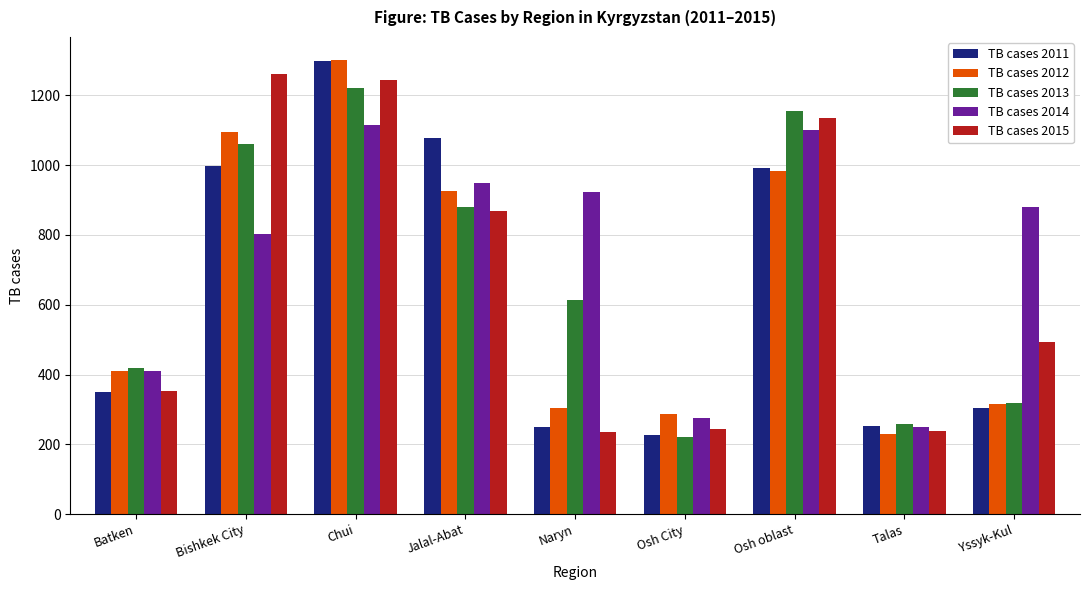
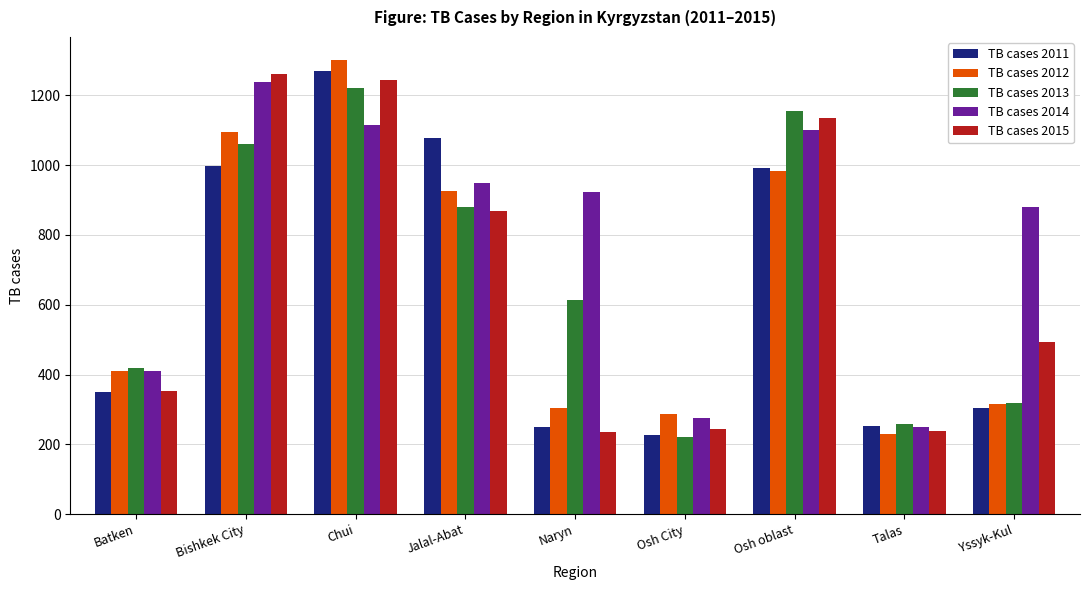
  {
    "TB cases 2011": {
      "Batken": 350,
      "Bishkek City": 1000,
-     "Chui": 1300,
+     "Chui": 1270,
      "Jalal-Abat": 1080,
      "Naryn": 250,
      "Osh City": 230,
      "Osh oblast": 990,
      "Talas": 250,
      "Yssyk-Kul": 310
    },
    "TB cases 2012": {
      "Batken": 410,
      "Bishkek City": 1090,
      "Chui": 1300,
      "Jalal-Abat": 930,
      "Naryn": 310,
      "Osh City": 290,
      "Osh oblast": 980,
      "Talas": 230,
      "Yssyk-Kul": 320
    },
    "TB cases 2013": {
      "Batken": 420,
      "Bishkek City": 1060,
      "Chui": 1220,
      "Jalal-Abat": 880,
      "Naryn": 610,
      "Osh City": 220,
      "Osh oblast": 1160,
      "Talas": 260,
      "Yssyk-Kul": 320
    },
    "TB cases 2014": {
      "Batken": 410,
-     "Bishkek City": 800,
+     "Bishkek City": 1240,
      "Chui": 1110,
      "Jalal-Abat": 950,
      "Naryn": 920,
      "Osh City": 280,
      "Osh oblast": 1100,
      "Talas": 250,
      "Yssyk-Kul": 880
    },
    "TB cases 2015": {
      "Batken": 350,
      "Bishkek City": 1260,
      "Chui": 1250,
      "Jalal-Abat": 870,
      "Naryn": 230,
      "Osh City": 250,
      "Osh oblast": 1140,
      "Talas": 240,
      "Yssyk-Kul": 490
    }
  }
